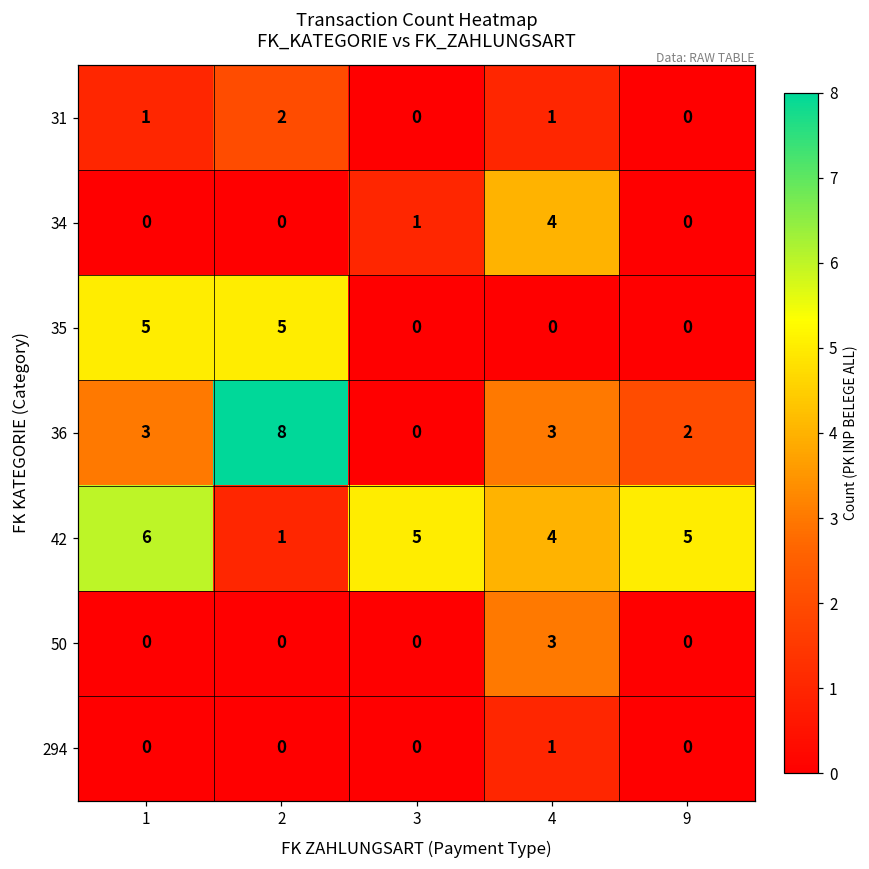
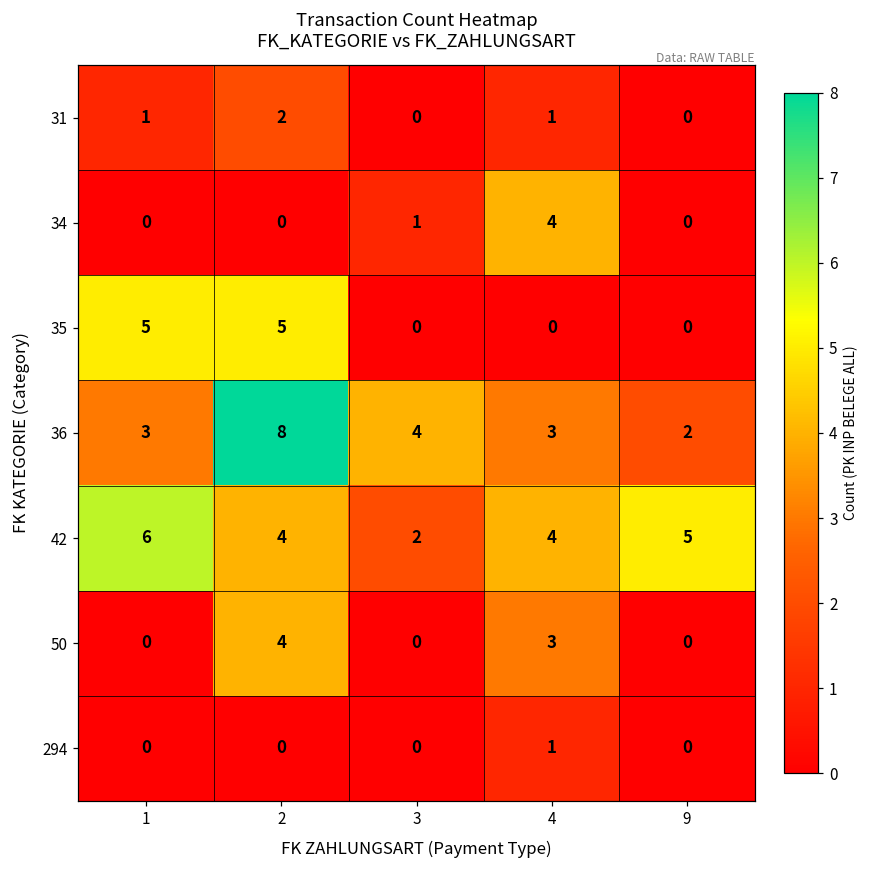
  {
    "31": {
      "1": 1,
      "2": 2,
      "3": 0,
      "4": 1,
      "9": 0
    },
    "34": {
      "1": 0,
      "2": 0,
      "3": 1,
      "4": 4,
      "9": 0
    },
    "35": {
      "1": 5,
      "2": 5,
      "3": 0,
      "4": 0,
      "9": 0
    },
    "36": {
      "1": 3,
      "2": 8,
-     "3": 0,
+     "3": 4,
      "4": 3,
      "9": 2
    },
    "42": {
      "1": 6,
-     "2": 1,
-     "3": 5,
+     "2": 4,
+     "3": 2,
      "4": 4,
      "9": 5
    },
    "50": {
      "1": 0,
-     "2": 0,
+     "2": 4,
      "3": 0,
      "4": 3,
      "9": 0
    },
    "294": {
      "1": 0,
      "2": 0,
      "3": 0,
      "4": 1,
      "9": 0
    }
  }
